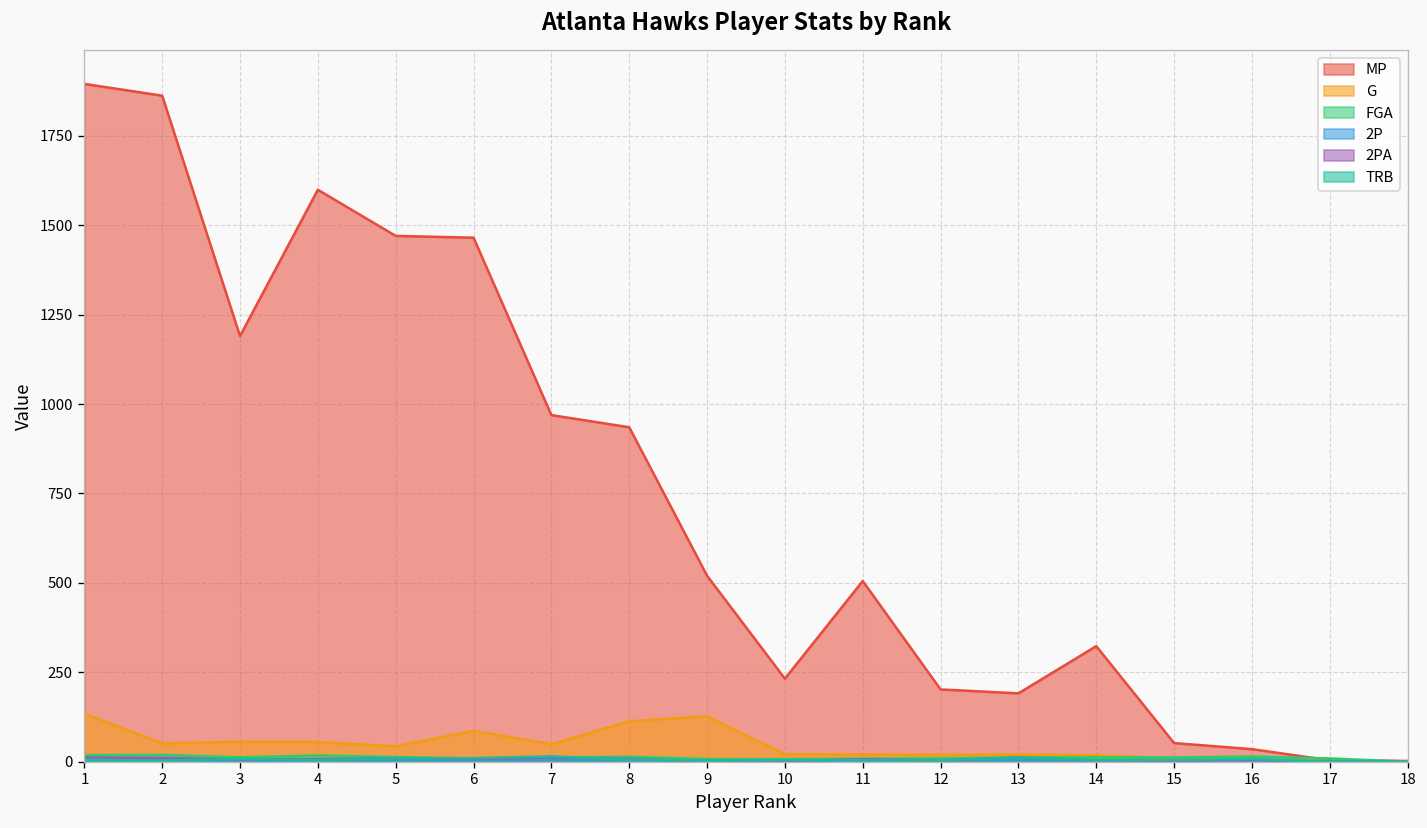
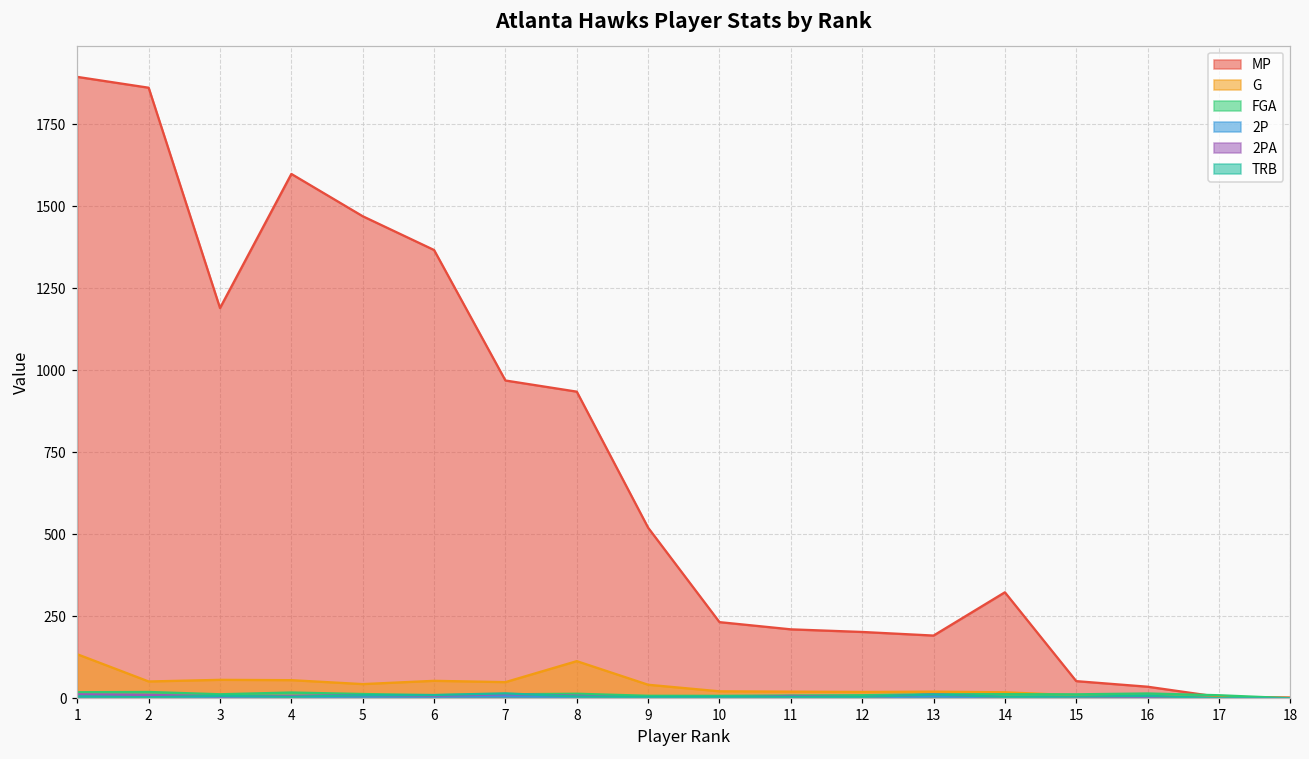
  {
    "MP": {
      "1": 1900,
      "2": 1860,
      "3": 1190,
      "4": 1600,
      "5": 1470,
-     "6": 1470,
+     "6": 1370,
      "7": 970,
      "8": 940,
      "9": 520,
      "10": 230,
-     "11": 510,
+     "11": 210,
      "12": 200,
      "13": 190,
      "14": 320,
      "15": 50,
      "16": 40
    },
    "G": {
      "1": 130,
      "2": 50,
      "3": 60,
      "4": 60,
      "5": 40,
-     "6": 90,
+     "6": 50,
      "7": 50,
      "8": 110,
-     "9": 130,
+     "9": 40,
      "10": 20,
      "11": 20,
      "12": 20
    }
  }
